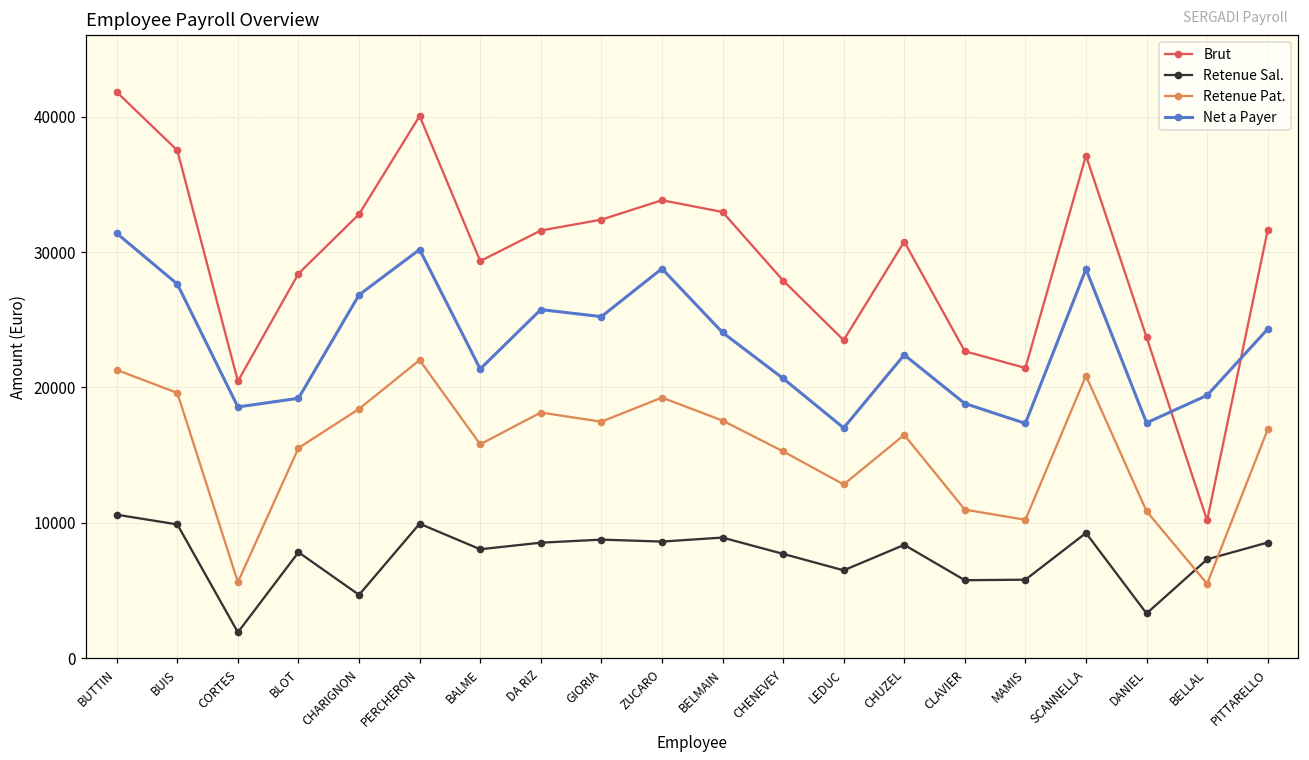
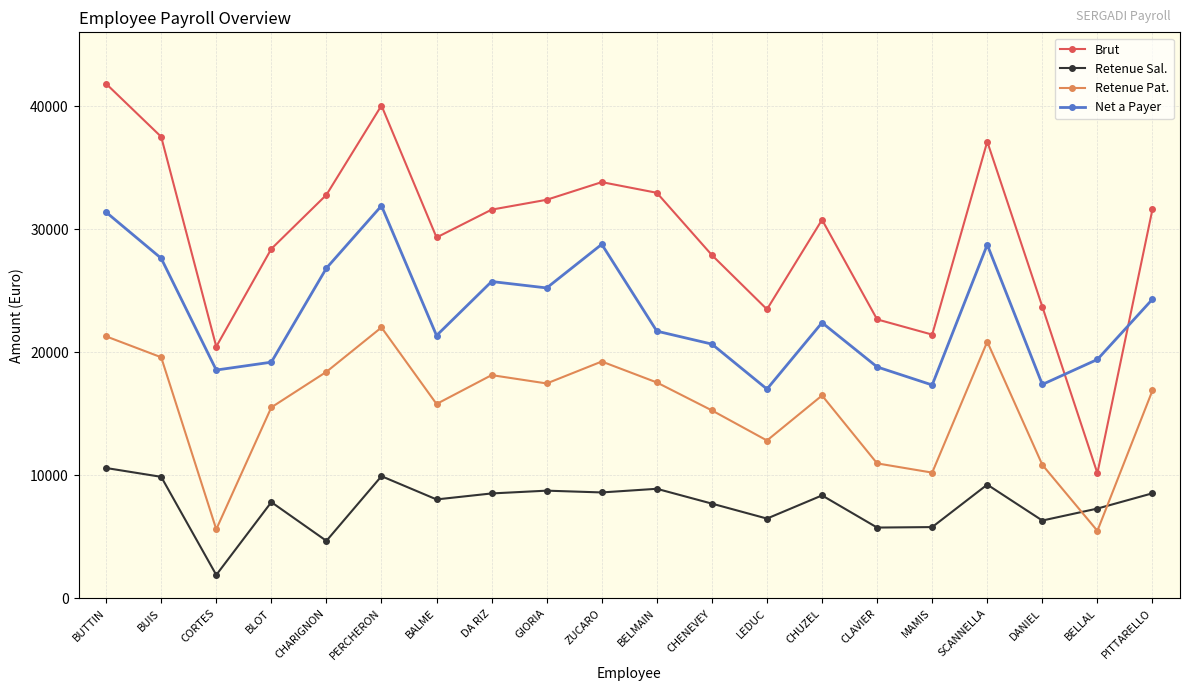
  {
    "Retenue Sal.": {
      "BUTTIN": 10600,
      "BUIS": 9900,
      "CORTES": 1900,
      "BLOT": 7800,
      "CHARIGNON": 4700,
      "PERCHERON": 9900,
      "BALME": 8000,
      "DA RIZ": 8500,
      "GIORIA": 8800,
      "ZUCARO": 8600,
      "BELMAIN": 8900,
      "CHENEVEY": 7700,
      "LEDUC": 6500,
      "CHUZEL": 8400,
      "CLAVIER": 5800,
      "MAMIS": 5800,
      "SCANNELLA": 9200,
-     "DANIEL": 3300,
+     "DANIEL": 6300,
      "BELLAL": 7300,
      "PITTARELLO": 8500
    },
    "Net a Payer": {
      "BUTTIN": 31400,
      "BUIS": 27600,
      "CORTES": 18600,
      "BLOT": 19200,
      "CHARIGNON": 26800,
-     "PERCHERON": 30200,
+     "PERCHERON": 31900,
      "BALME": 21400,
      "DA RIZ": 25700,
      "GIORIA": 25200,
      "ZUCARO": 28800,
-     "BELMAIN": 24100,
+     "BELMAIN": 21700,
      "CHENEVEY": 20700,
      "LEDUC": 17000,
      "CHUZEL": 22400,
      "CLAVIER": 18800,
      "MAMIS": 17300,
      "SCANNELLA": 28700,
      "DANIEL": 17400,
      "BELLAL": 19400,
      "PITTARELLO": 24300
    }
  }
